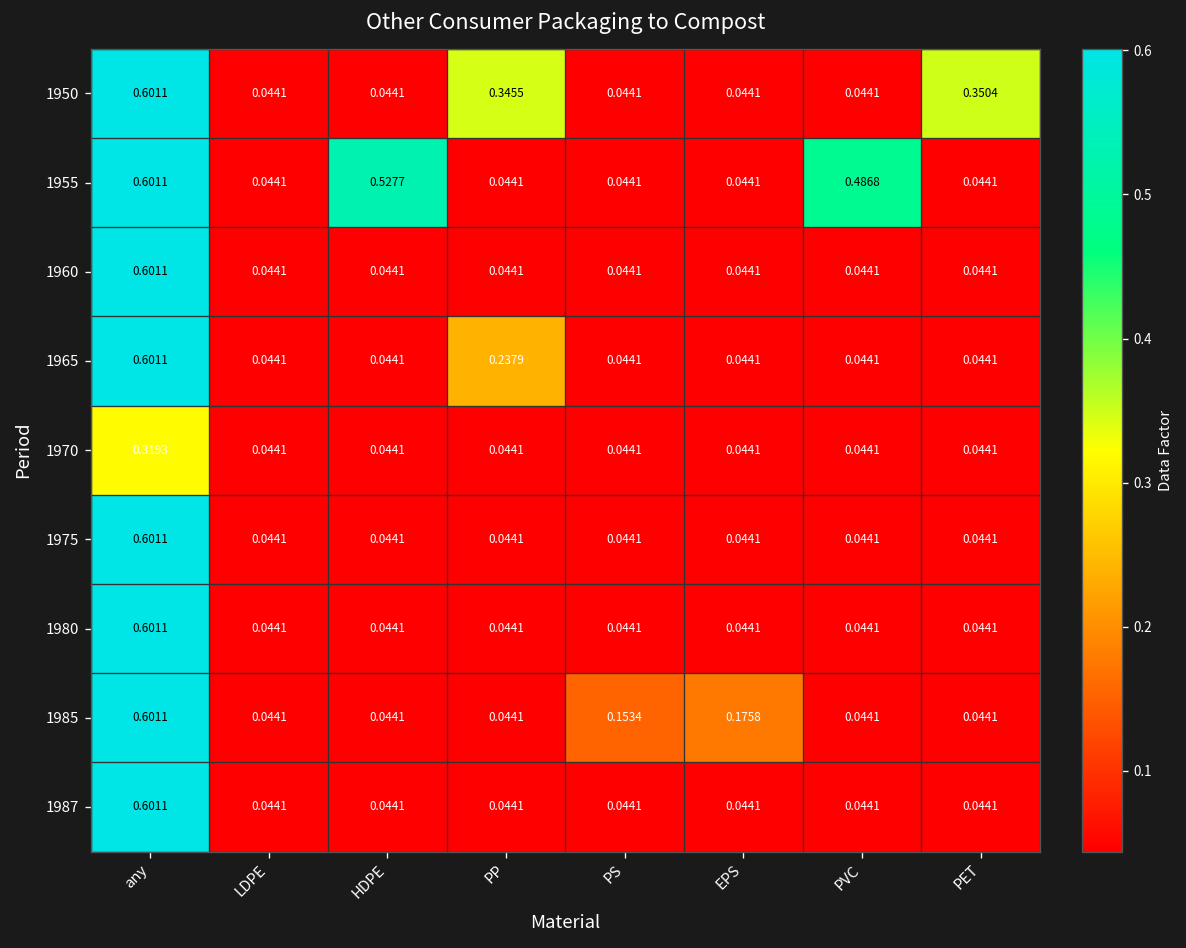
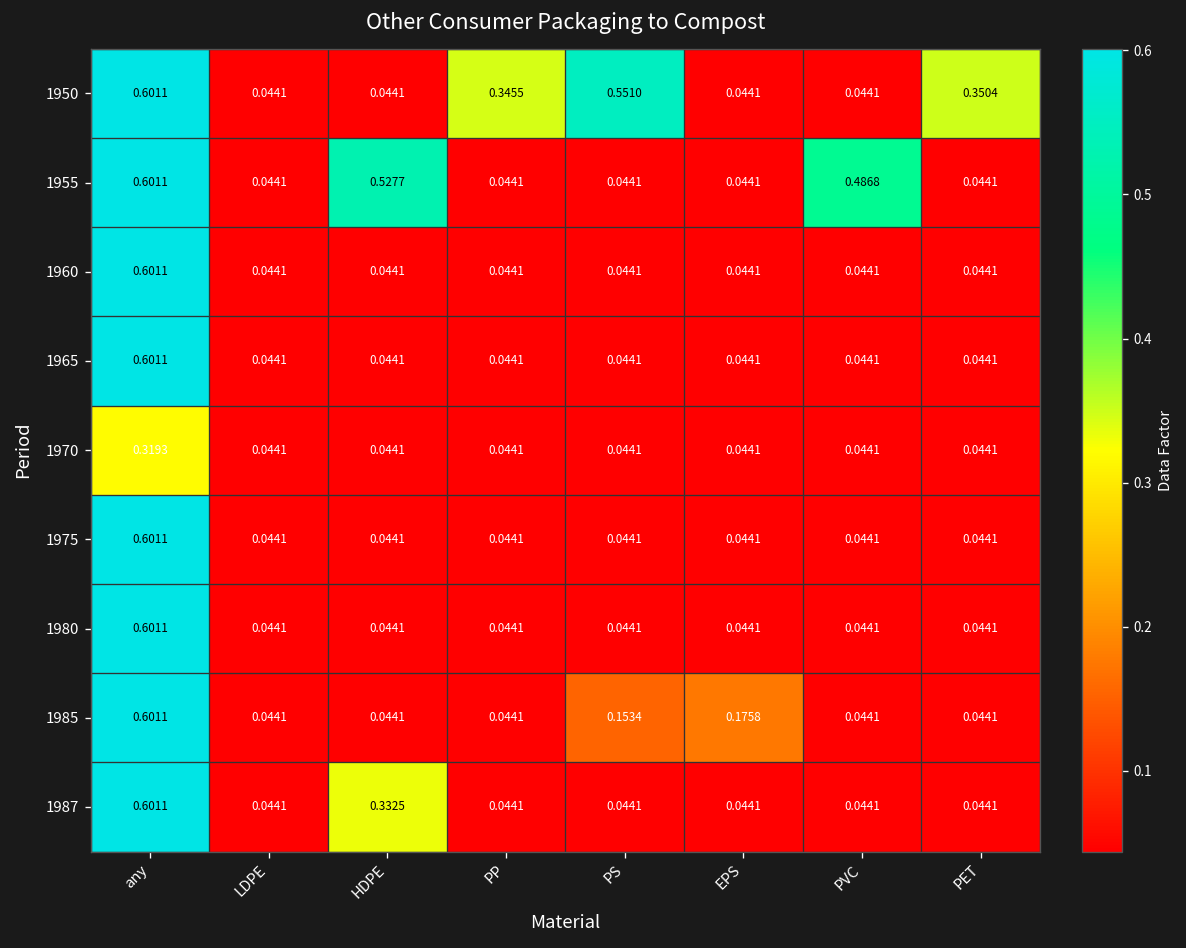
  {
    "1950": {
      "any": 0.6011,
      "LDPE": 0.0441,
      "HDPE": 0.0441,
      "PP": 0.3455,
-     "PS": 0.0441,
+     "PS": 0.5510,
      "EPS": 0.0441,
      "PVC": 0.0441,
      "PET": 0.3504
    },
    "1955": {
      "any": 0.6011,
      "LDPE": 0.0441,
      "HDPE": 0.5277,
      "PP": 0.0441,
      "PS": 0.0441,
      "EPS": 0.0441,
      "PVC": 0.4868,
      "PET": 0.0441
    },
    "1960": {
      "any": 0.6011,
      "LDPE": 0.0441,
      "HDPE": 0.0441,
      "PP": 0.0441,
      "PS": 0.0441,
      "EPS": 0.0441,
      "PVC": 0.0441,
      "PET": 0.0441
    },
    "1965": {
      "any": 0.6011,
      "LDPE": 0.0441,
      "HDPE": 0.0441,
-     "PP": 0.2379,
+     "PP": 0.0441,
      "PS": 0.0441,
      "EPS": 0.0441,
      "PVC": 0.0441,
      "PET": 0.0441
    },
    "1970": {
      "any": 0.3193,
      "LDPE": 0.0441,
      "HDPE": 0.0441,
      "PP": 0.0441,
      "PS": 0.0441,
      "EPS": 0.0441,
      "PVC": 0.0441,
      "PET": 0.0441
    },
    "1975": {
      "any": 0.6011,
      "LDPE": 0.0441,
      "HDPE": 0.0441,
      "PP": 0.0441,
      "PS": 0.0441,
      "EPS": 0.0441,
      "PVC": 0.0441,
      "PET": 0.0441
    },
    "1980": {
      "any": 0.6011,
      "LDPE": 0.0441,
      "HDPE": 0.0441,
      "PP": 0.0441,
      "PS": 0.0441,
      "EPS": 0.0441,
      "PVC": 0.0441,
      "PET": 0.0441
    },
    "1985": {
      "any": 0.6011,
      "LDPE": 0.0441,
      "HDPE": 0.0441,
      "PP": 0.0441,
      "PS": 0.1534,
      "EPS": 0.1758,
      "PVC": 0.0441,
      "PET": 0.0441
    },
    "1987": {
      "any": 0.6011,
      "LDPE": 0.0441,
-     "HDPE": 0.0441,
+     "HDPE": 0.3325,
      "PP": 0.0441,
      "PS": 0.0441,
      "EPS": 0.0441,
      "PVC": 0.0441,
      "PET": 0.0441
    }
  }
